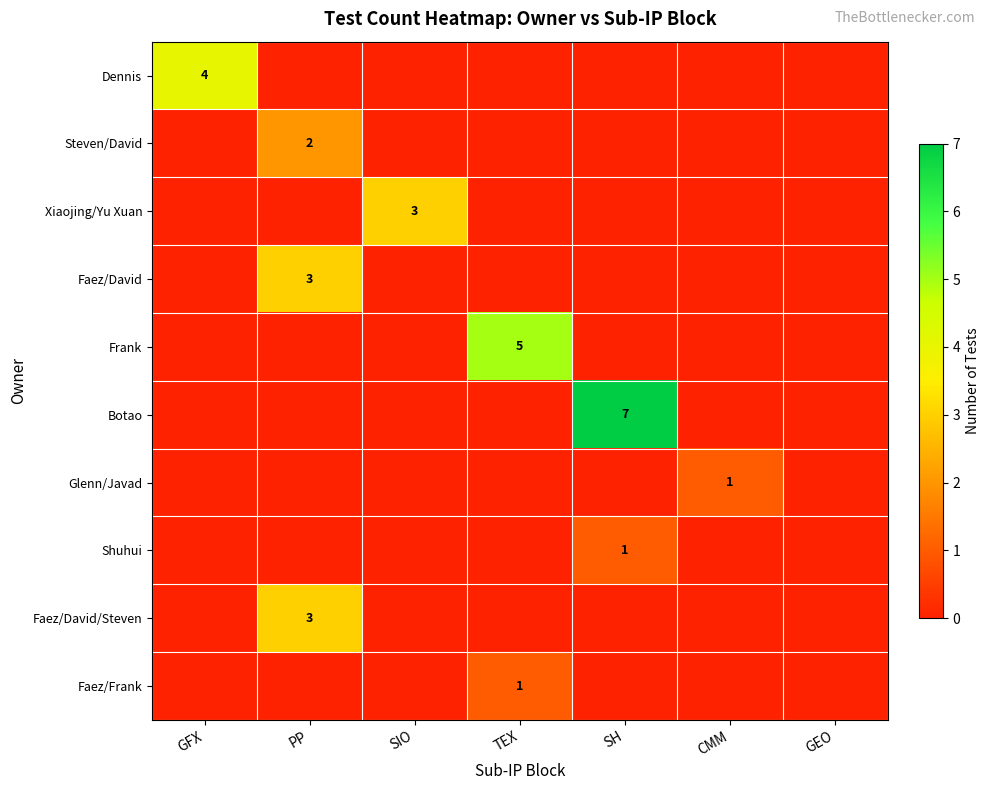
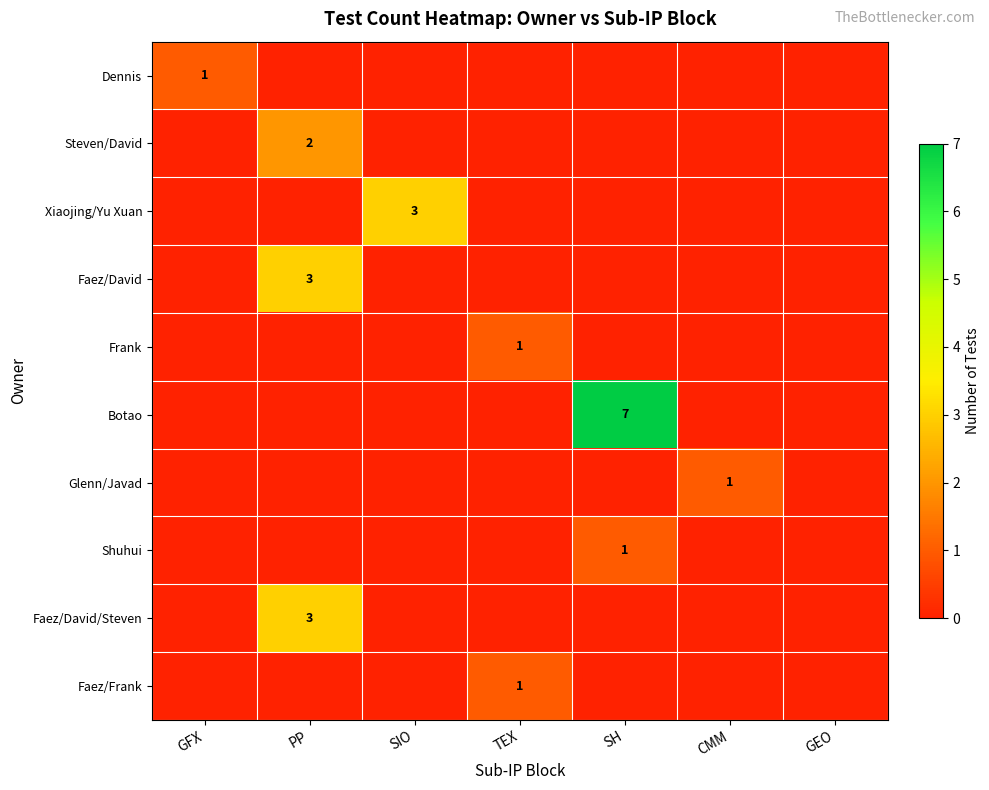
  {
    "Dennis": {
-     "GFX": 4
+     "GFX": 1
    },
    "Steven/David": {
      "PP": 2
    },
    "Xiaojing/Yu Xuan": {
      "SIO": 3
    },
    "Faez/David": {
      "PP": 3
    },
    "Frank": {
-     "TEX": 5
+     "TEX": 1
    },
    "Botao": {
      "SH": 7
    },
    "Glenn/Javad": {
      "CMM": 1
    },
    "Shuhui": {
      "SH": 1
    },
    "Faez/David/Steven": {
      "PP": 3
    },
    "Faez/Frank": {
      "TEX": 1
    }
  }
